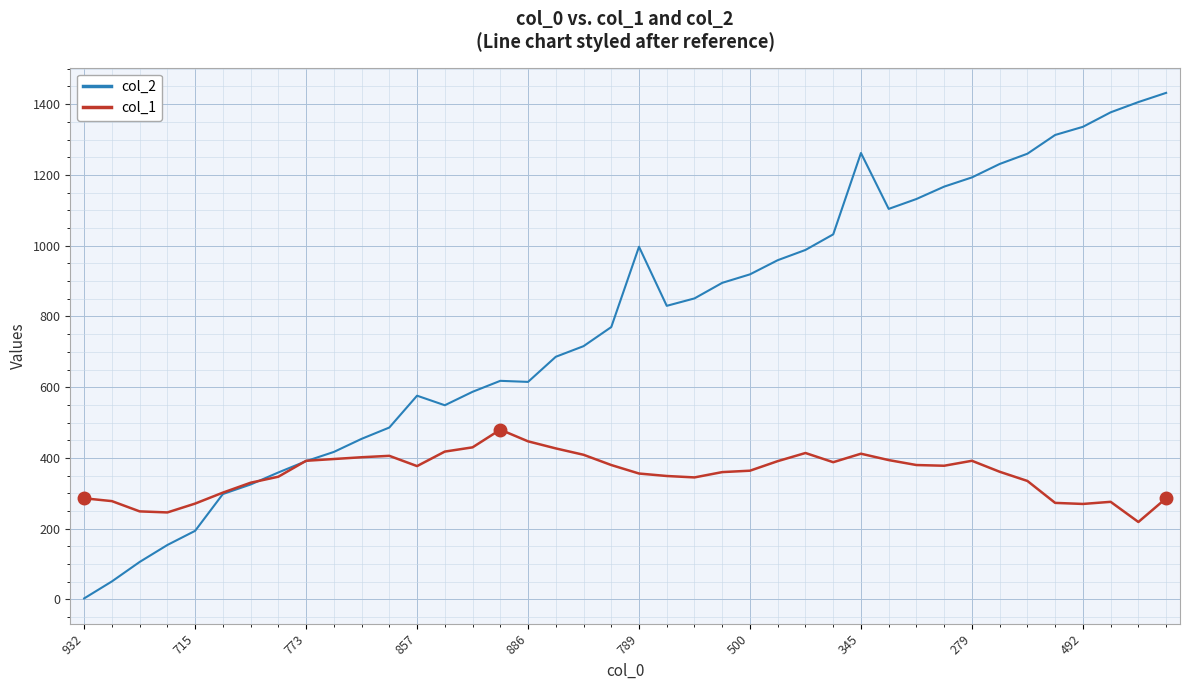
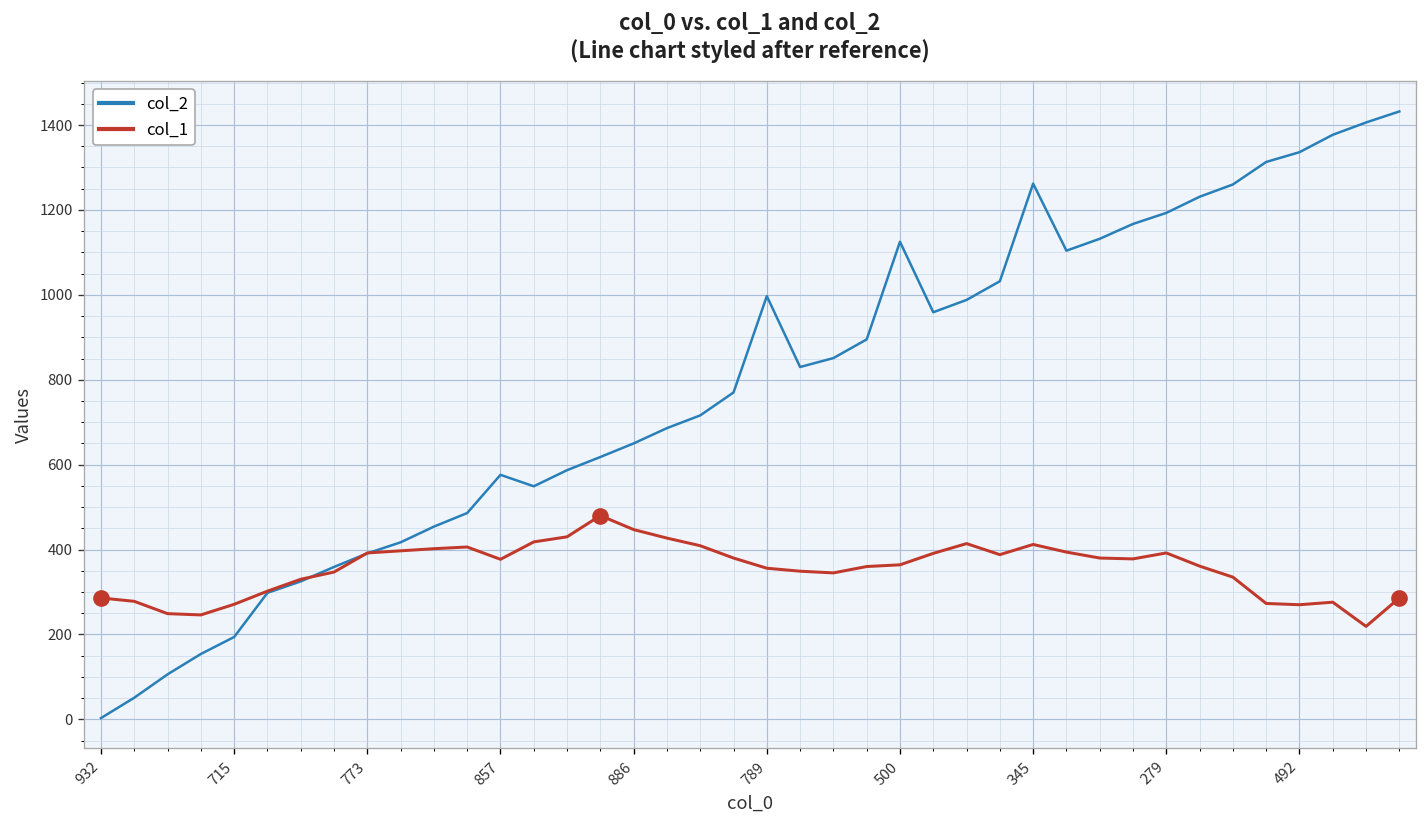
  {
    "col_2": {
      "932": 0,
      "715": 190,
      "857": 580,
-     "886": 620,
+     "886": 650,
      "789": 1000,
-     "500": 920,
+     "500": 1130,
      "345": 1260,
      "279": 1190,
      "492": 1340
    }
  }
